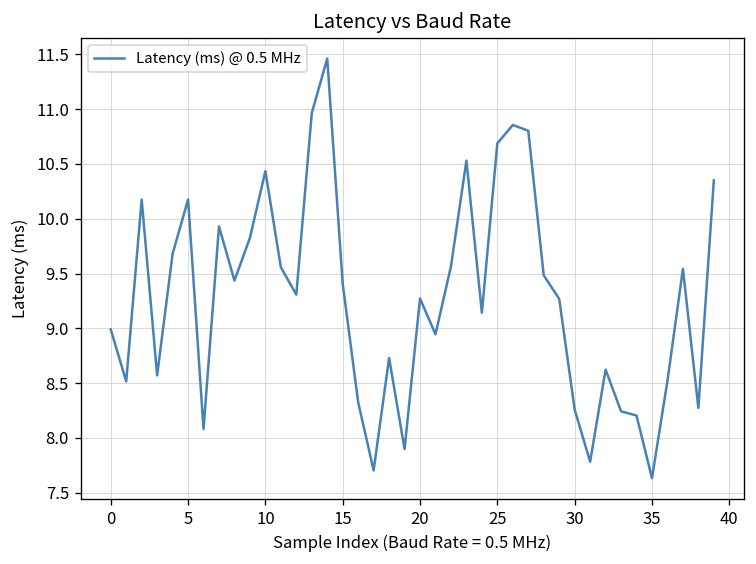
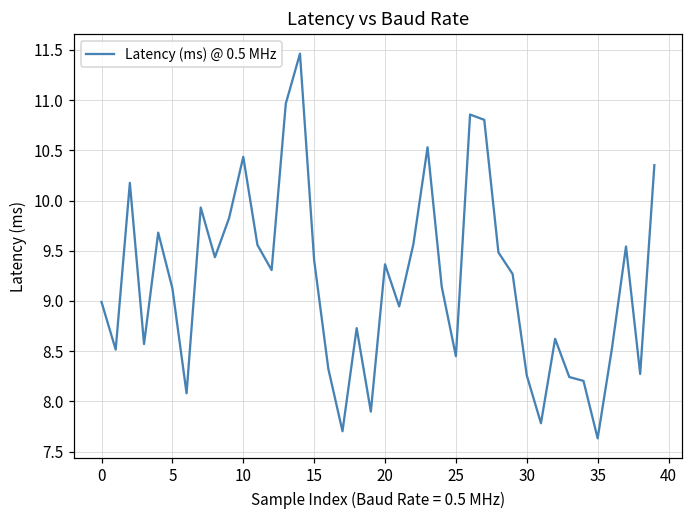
  {
    "0": 9.0,
-   "5": 10.2,
+   "5": 9.1,
    "10": 10.4,
    "15": 9.4,
-   "20": 9.3,
-   "25": 10.7,
+   "20": 9.4,
+   "25": 8.4,
    "30": 8.3,
    "35": 7.6
  }
